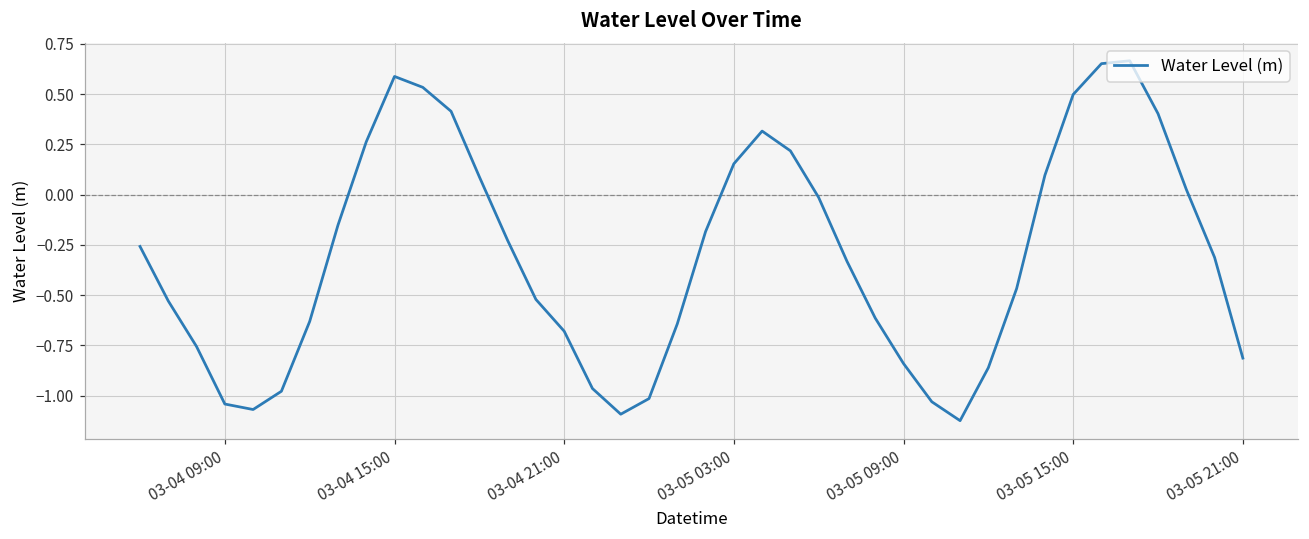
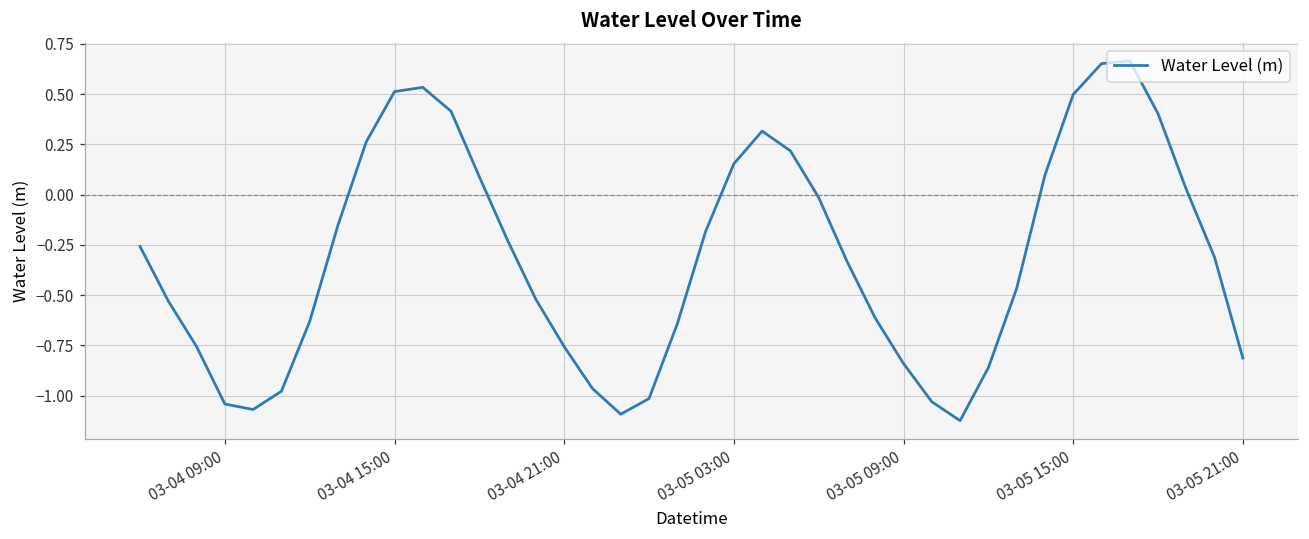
  {
    "03-04 09:00": -1.04,
-   "03-04 15:00": 0.59,
-   "03-04 21:00": -0.68,
+   "03-04 15:00": 0.51,
+   "03-04 21:00": -0.76,
    "03-05 03:00": 0.15,
    "03-05 09:00": -0.84,
    "03-05 15:00": 0.50,
    "03-05 21:00": -0.81
  }
